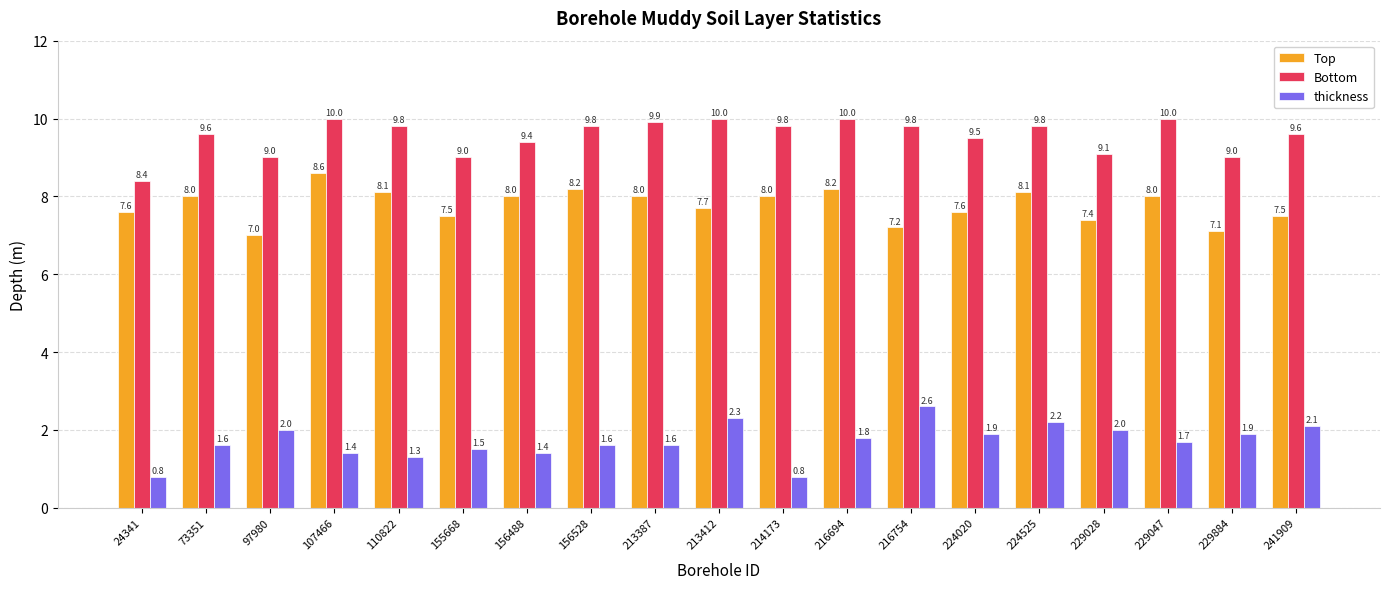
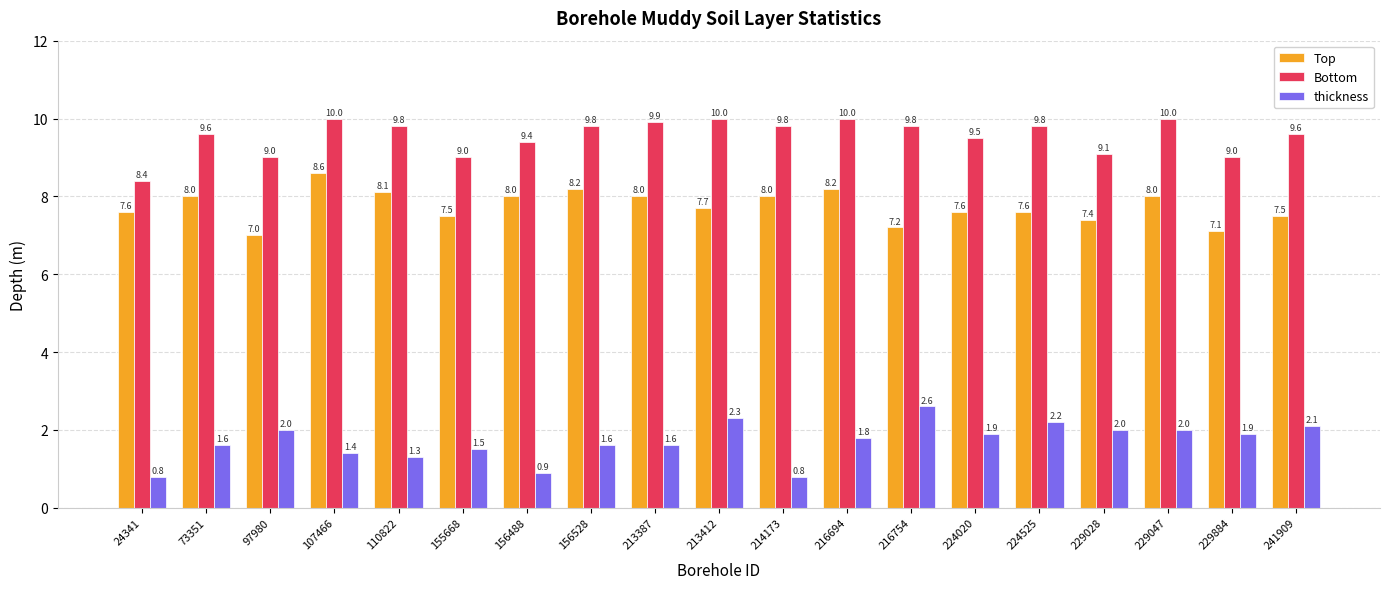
  {
    "Top": {
      "24341": 7.6,
      "73351": 8.0,
      "97980": 7.0,
      "107466": 8.6,
      "110822": 8.1,
      "155668": 7.5,
      "156488": 8.0,
      "156528": 8.2,
      "213387": 8.0,
      "213412": 7.7,
      "214173": 8.0,
      "216694": 8.2,
      "216754": 7.2,
      "224020": 7.6,
-     "224525": 8.1,
+     "224525": 7.6,
      "229028": 7.4,
      "229047": 8.0,
      "229884": 7.1,
      "241909": 7.5
    },
    "Bottom": {
      "24341": 8.4,
      "73351": 9.6,
      "97980": 9.0,
      "107466": 10.0,
      "110822": 9.8,
      "155668": 9.0,
      "156488": 9.4,
      "156528": 9.8,
      "213387": 9.9,
      "213412": 10.0,
      "214173": 9.8,
      "216694": 10.0,
      "216754": 9.8,
      "224020": 9.5,
      "224525": 9.8,
      "229028": 9.1,
      "229047": 10.0,
      "229884": 9.0,
      "241909": 9.6
    },
    "thickness": {
      "24341": 0.8,
      "73351": 1.6,
      "97980": 2.0,
      "107466": 1.4,
      "110822": 1.3,
      "155668": 1.5,
-     "156488": 1.4,
+     "156488": 0.9,
      "156528": 1.6,
      "213387": 1.6,
      "213412": 2.3,
      "214173": 0.8,
      "216694": 1.8,
      "216754": 2.6,
      "224020": 1.9,
      "224525": 2.2,
      "229028": 2.0,
-     "229047": 1.7,
+     "229047": 2.0,
      "229884": 1.9,
      "241909": 2.1
    }
  }
